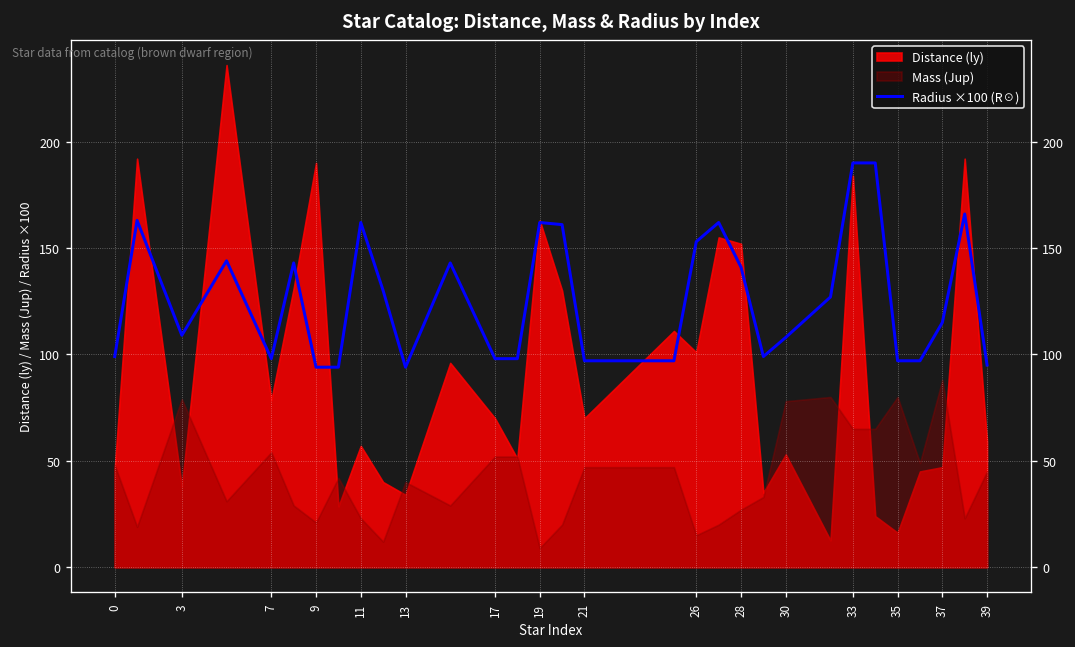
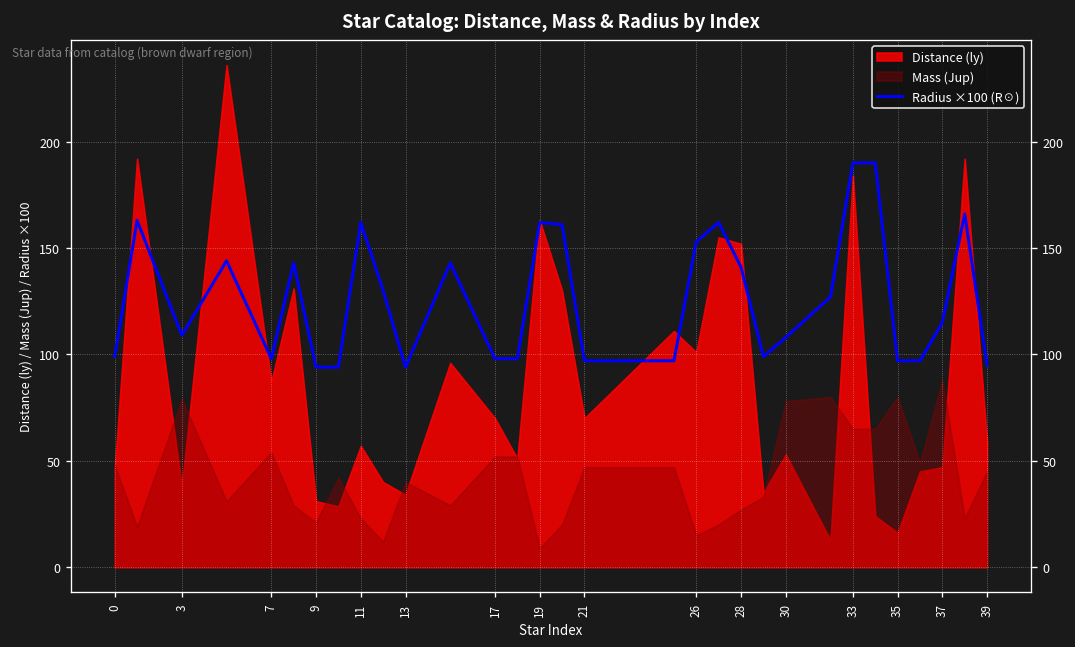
  {
    "Radius ×100 (R☉)": {
      "0": 99,
      "3": 109,
      "7": 98,
      "9": 94,
      "11": 162,
      "13": 94,
      "17": 98,
      "21": 97,
      "26": 153,
      "28": 141,
      "30": 108,
      "33": 190,
      "35": 97,
      "37": 115,
      "39": 95
    },
    "Distance (ly)": {
      "0": 46,
      "3": 38,
-     "7": 79,
-     "9": 190,
+     "7": 87,
+     "9": 31,
      "11": 57,
      "13": 34,
      "17": 70,
      "21": 70,
      "26": 101,
      "28": 152,
      "30": 53,
      "33": 184,
      "35": 16,
      "37": 47,
      "39": 59
    },
    "Mass (Jup)": {
      "0": 48,
      "3": 79,
      "7": 54,
      "9": 21,
      "11": 23,
      "13": 40,
      "17": 52,
      "19": 9,
      "21": 47,
      "26": 15,
      "28": 27,
      "30": 78,
      "33": 65,
      "35": 80,
      "37": 88,
      "39": 45
    }
  }
